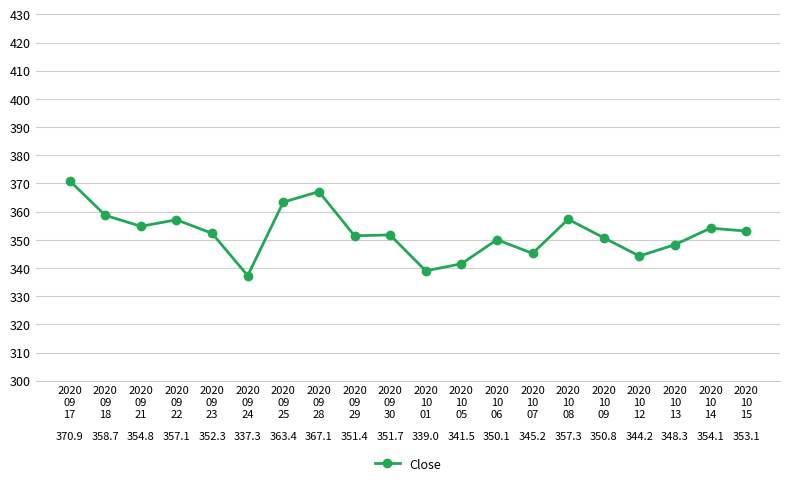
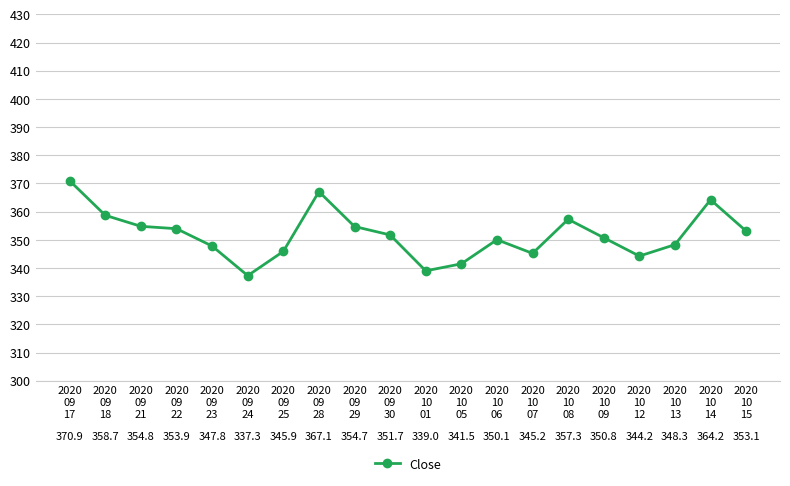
  {
-   "2020 09 22": 357.1,
-   "2020 09 23": 352.3,
-   "2020 09 25": 363.4,
-   "2020 09 29": 351.4,
-   "2020 10 14": 354.1
+   "2020 09 22": 353.9,
+   "2020 09 23": 347.8,
+   "2020 09 25": 345.9,
+   "2020 09 29": 354.7,
+   "2020 10 14": 364.2
  }
